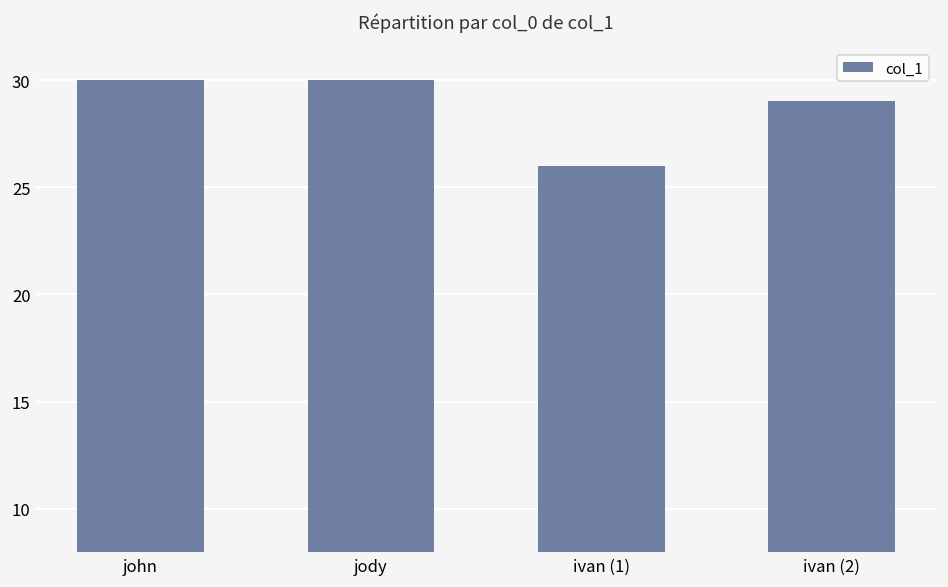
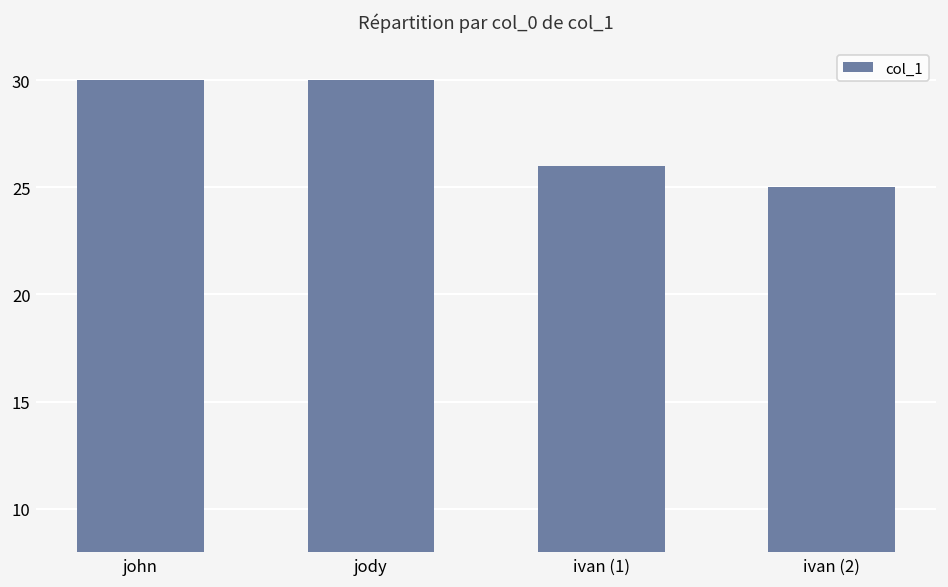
  {
    "john": 30,
    "jody": 30,
    "ivan (1)": 26,
-   "ivan (2)": 29
+   "ivan (2)": 25
  }
